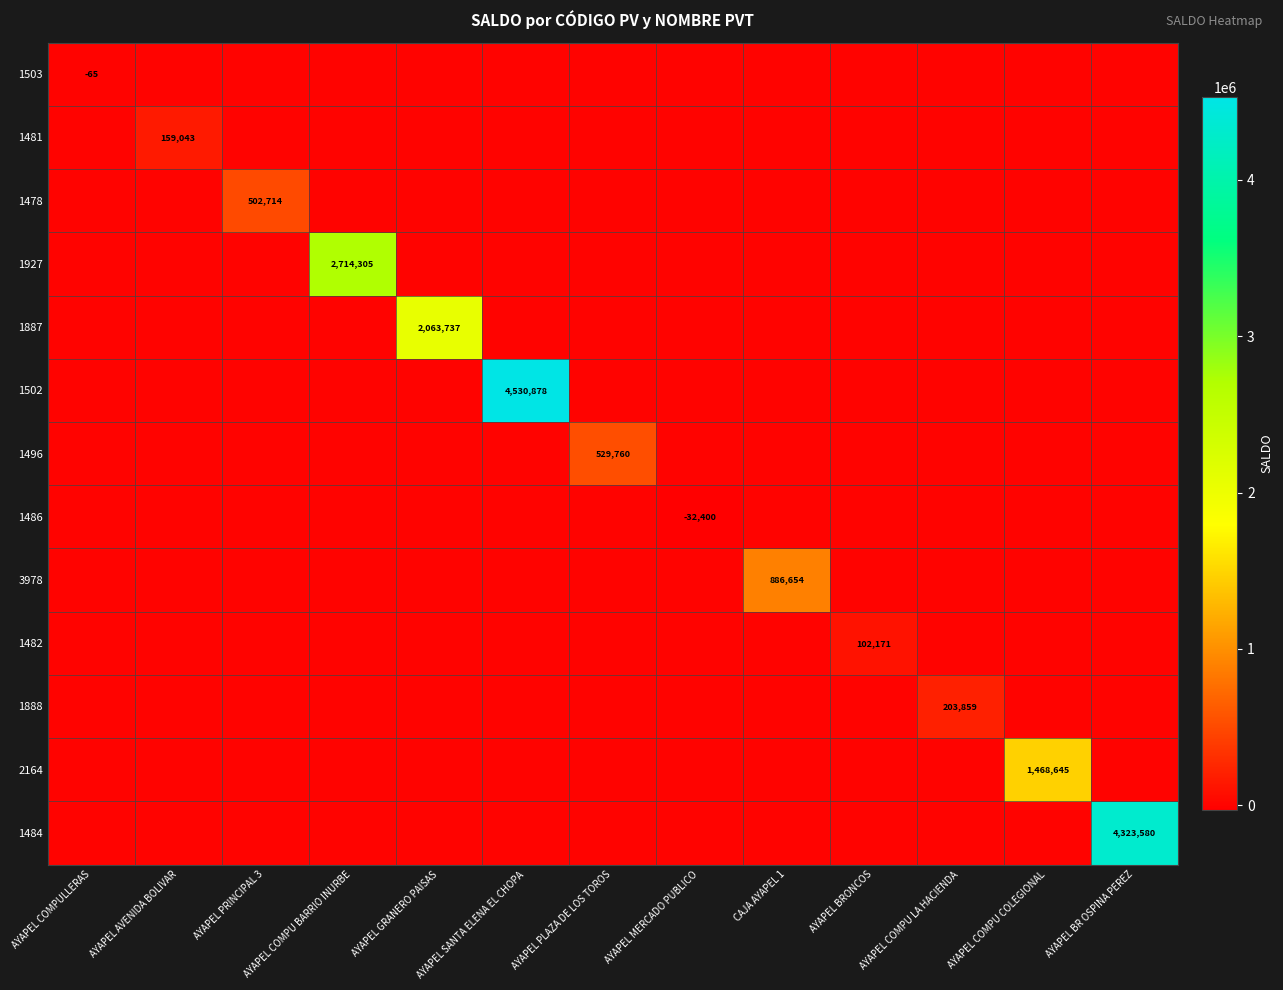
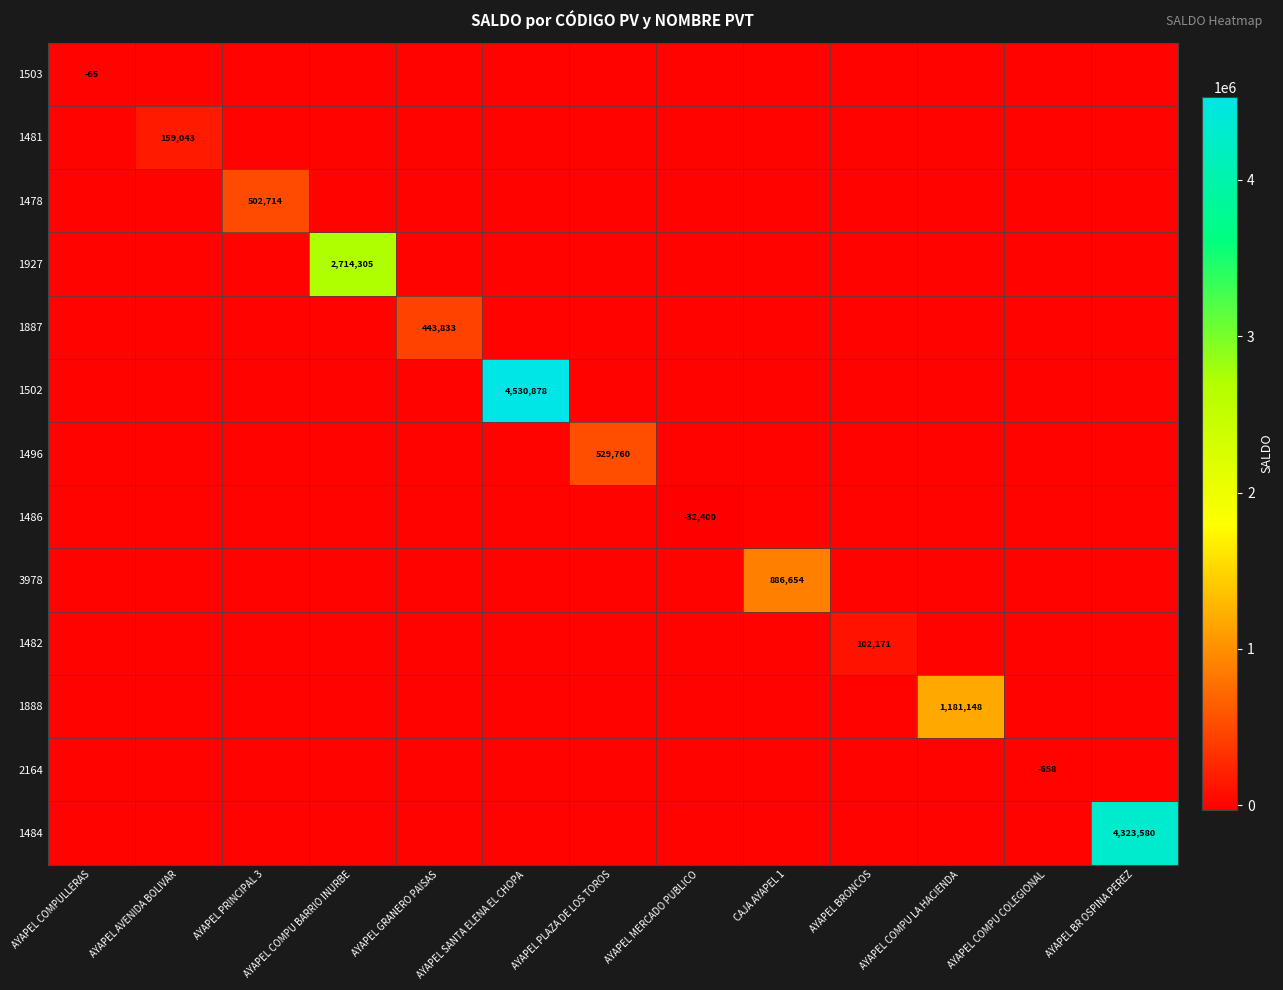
  {
    "1503": {
      "AYAPEL COMPULLERAS": "-65"
    },
    "1481": {
      "AYAPEL AVENIDA BOLIVAR": "159,043"
    },
    "1478": {
      "AYAPEL PRINCIPAL 3": "502,714"
    },
    "1927": {
      "AYAPEL COMPU BARRIO INURBE": "2,714,305"
    },
    "1887": {
-     "AYAPEL GRANERO PAISAS": "2,063,737"
+     "AYAPEL GRANERO PAISAS": "443,833"
    },
    "1502": {
      "AYAPEL SANTA ELENA EL CHOPA": "4,530,878"
    },
    "1496": {
      "AYAPEL PLAZA DE LOS TOROS": "529,760"
    },
    "1486": {
      "AYAPEL MERCADO PUBLICO": "-32,400"
    },
    "3978": {
      "CAJA AYAPEL 1": "886,654"
    },
    "1482": {
      "AYAPEL BRONCOS": "102,171"
    },
    "1888": {
-     "AYAPEL COMPU LA HACIENDA": "203,859"
+     "AYAPEL COMPU LA HACIENDA": "1,181,148"
    },
    "2164": {
-     "AYAPEL COMPU COLEGIONAL": "1,468,645"
+     "AYAPEL COMPU COLEGIONAL": "-658"
    },
    "1484": {
      "AYAPEL BR OSPINA PEREZ": "4,323,580"
    }
  }
